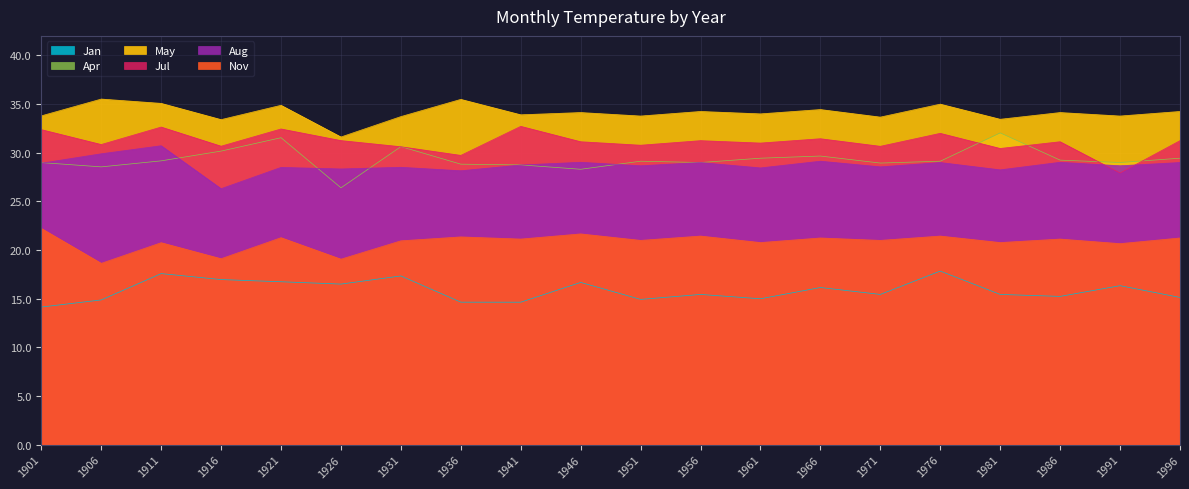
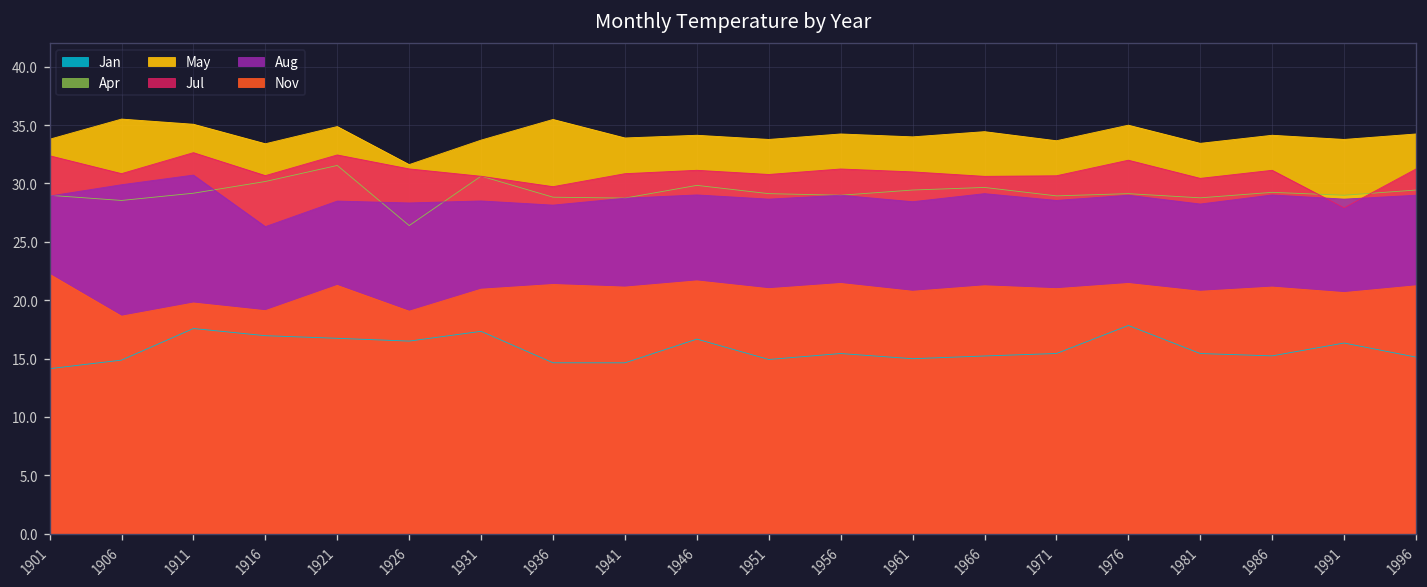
  {
    "Jan": {
      "1901": 14,
      "1906": 15,
      "1911": 18,
      "1916": 17,
      "1921": 17,
      "1926": 16,
      "1931": 17,
      "1936": 15,
      "1941": 15,
      "1946": 17,
      "1951": 15,
      "1956": 15,
      "1961": 15,
-     "1966": 16,
+     "1966": 15,
      "1971": 15,
      "1976": 18,
      "1981": 15,
      "1986": 15,
      "1991": 16,
      "1996": 15
    },
    "Apr": {
      "1906": 29,
      "1911": 29,
      "1916": 30,
      "1921": 32,
      "1926": 26,
      "1936": 29,
-     "1946": 28,
+     "1946": 30,
      "1951": 29,
      "1961": 29,
      "1966": 30,
      "1971": 29,
-     "1981": 32,
+     "1981": 29,
      "1991": 29,
      "1996": 29
    },
    "May": {
      "1901": 34,
      "1906": 36,
      "1911": 35,
      "1916": 33,
      "1921": 35,
      "1926": 32,
      "1931": 34,
      "1936": 35,
      "1941": 34,
      "1946": 34,
      "1951": 34,
      "1956": 34,
      "1961": 34,
      "1966": 34,
      "1971": 34,
      "1976": 35,
      "1981": 33,
      "1986": 34,
      "1991": 34,
      "1996": 34
    },
    "Jul": {
      "1901": 32,
      "1906": 31,
      "1911": 33,
      "1916": 31,
      "1921": 32,
      "1926": 31,
      "1936": 30,
-     "1941": 33,
+     "1941": 31,
      "1946": 31,
      "1951": 31,
      "1956": 31,
      "1961": 31,
-     "1966": 31.4,
+     "1966": 30.6,
      "1971": 31,
      "1976": 32,
      "1981": 30,
      "1986": 31,
      "1991": 28,
      "1996": 31
    },
    "Aug": {
      "1906": 30,
      "1911": 31,
      "1916": 26,
      "1921": 28,
      "1926": 28,
      "1931": 28,
      "1936": 28,
      "1946": 29,
      "1951": 29,
      "1961": 28,
      "1966": 29,
      "1971": 29,
      "1981": 28,
      "1991": 29,
      "1996": 29
    },
    "Nov": {
      "1901": 22,
      "1906": 19,
-     "1911": 21,
+     "1911": 20,
      "1916": 19,
      "1921": 21,
      "1926": 19,
      "1931": 21,
      "1936": 21,
      "1941": 21,
      "1946": 22,
      "1951": 21,
      "1956": 21,
      "1961": 21,
      "1966": 21,
      "1971": 21,
      "1976": 21,
      "1981": 21,
      "1986": 21,
      "1991": 21,
      "1996": 21
    }
  }
